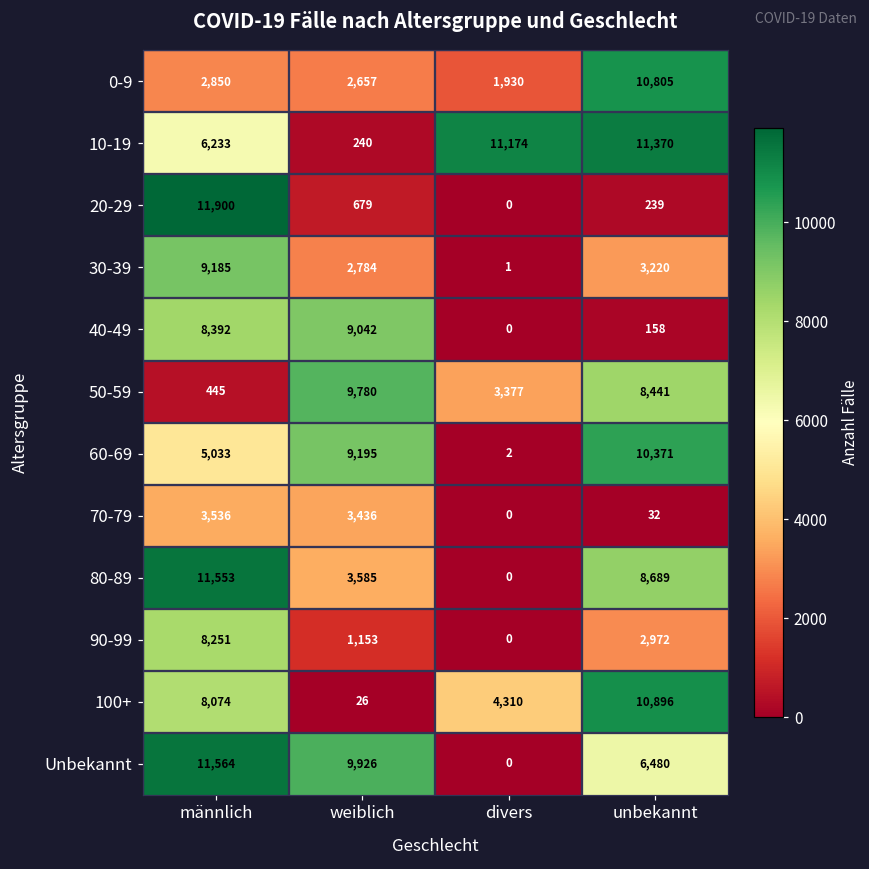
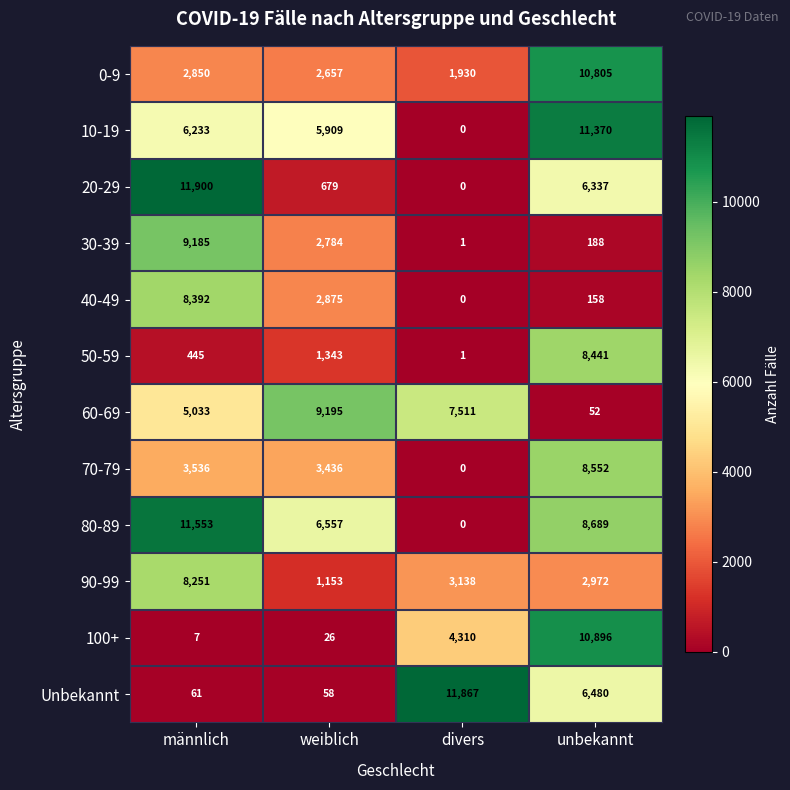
  {
    "0-9": {
      "männlich": "2,850",
      "weiblich": "2,657",
      "divers": "1,930",
      "unbekannt": "10,805"
    },
    "10-19": {
      "männlich": "6,233",
-     "weiblich": "240",
-     "divers": "11,174",
+     "weiblich": "5,909",
+     "divers": "0",
      "unbekannt": "11,370"
    },
    "20-29": {
      "männlich": "11,900",
      "weiblich": "679",
      "divers": "0",
-     "unbekannt": "239"
+     "unbekannt": "6,337"
    },
    "30-39": {
      "männlich": "9,185",
      "weiblich": "2,784",
      "divers": "1",
-     "unbekannt": "3,220"
+     "unbekannt": "188"
    },
    "40-49": {
      "männlich": "8,392",
-     "weiblich": "9,042",
+     "weiblich": "2,875",
      "divers": "0",
      "unbekannt": "158"
    },
    "50-59": {
      "männlich": "445",
-     "weiblich": "9,780",
-     "divers": "3,377",
+     "weiblich": "1,343",
+     "divers": "1",
      "unbekannt": "8,441"
    },
    "60-69": {
      "männlich": "5,033",
      "weiblich": "9,195",
-     "divers": "2",
-     "unbekannt": "10,371"
+     "divers": "7,511",
+     "unbekannt": "52"
    },
    "70-79": {
      "männlich": "3,536",
      "weiblich": "3,436",
      "divers": "0",
-     "unbekannt": "32"
+     "unbekannt": "8,552"
    },
    "80-89": {
      "männlich": "11,553",
-     "weiblich": "3,585",
+     "weiblich": "6,557",
      "divers": "0",
      "unbekannt": "8,689"
    },
    "90-99": {
      "männlich": "8,251",
      "weiblich": "1,153",
-     "divers": "0",
+     "divers": "3,138",
      "unbekannt": "2,972"
    },
    "100+": {
-     "männlich": "8,074",
+     "männlich": "7",
      "weiblich": "26",
      "divers": "4,310",
      "unbekannt": "10,896"
    },
    "Unbekannt": {
-     "männlich": "11,564",
-     "weiblich": "9,926",
-     "divers": "0",
+     "männlich": "61",
+     "weiblich": "58",
+     "divers": "11,867",
      "unbekannt": "6,480"
    }
  }
